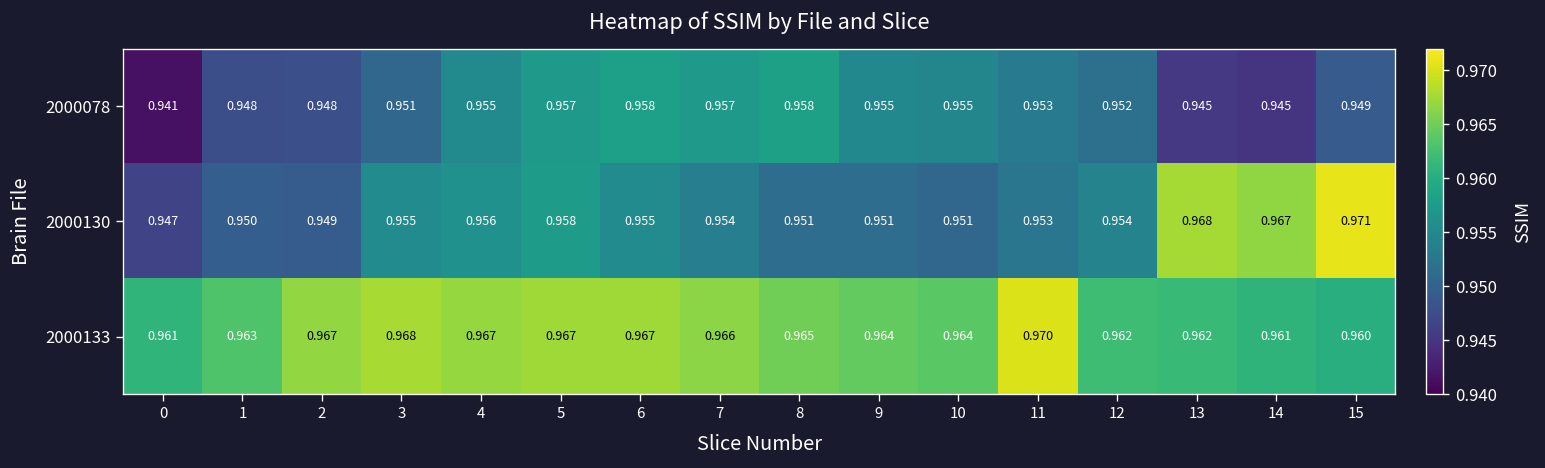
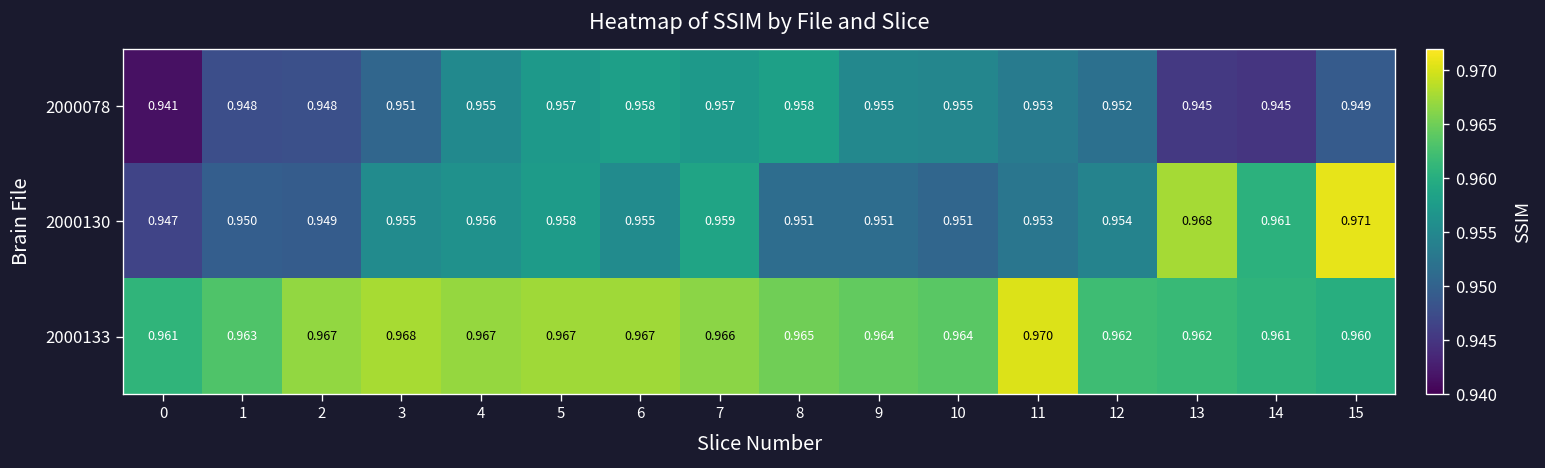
  {
    "2000078": {
      "0": 0.941,
      "1": 0.948,
      "2": 0.948,
      "3": 0.951,
      "4": 0.955,
      "5": 0.957,
      "6": 0.958,
      "7": 0.957,
      "8": 0.958,
      "9": 0.955,
      "10": 0.955,
      "11": 0.953,
      "12": 0.952,
      "13": 0.945,
      "14": 0.945,
      "15": 0.949
    },
    "2000130": {
      "0": 0.947,
      "1": 0.950,
      "2": 0.949,
      "3": 0.955,
      "4": 0.956,
      "5": 0.958,
      "6": 0.955,
-     "7": 0.954,
+     "7": 0.959,
      "8": 0.951,
      "9": 0.951,
      "10": 0.951,
      "11": 0.953,
      "12": 0.954,
      "13": 0.968,
-     "14": 0.967,
+     "14": 0.961,
      "15": 0.971
    },
    "2000133": {
      "0": 0.961,
      "1": 0.963,
      "2": 0.967,
      "3": 0.968,
      "4": 0.967,
      "5": 0.967,
      "6": 0.967,
      "7": 0.966,
      "8": 0.965,
      "9": 0.964,
      "10": 0.964,
      "11": 0.970,
      "12": 0.962,
      "13": 0.962,
      "14": 0.961,
      "15": 0.960
    }
  }
